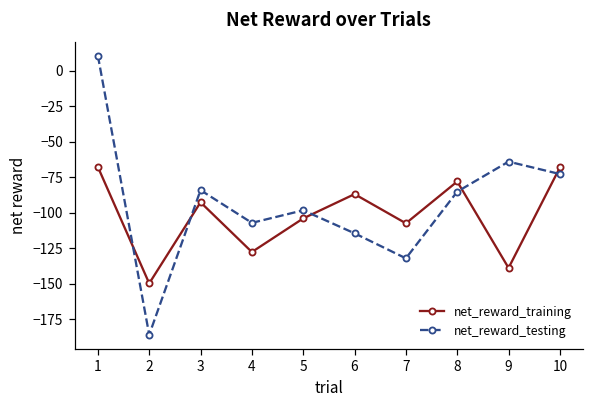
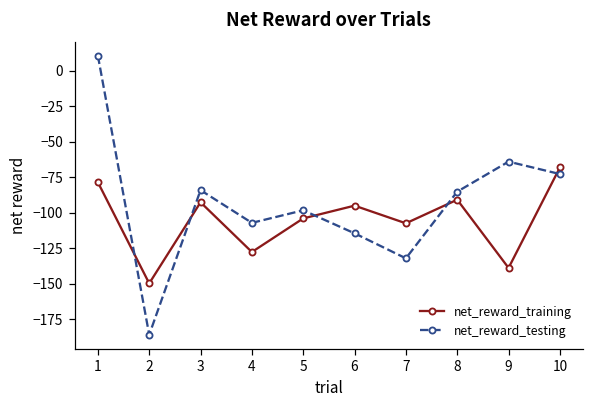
  {
    "net_reward_training": {
-     "1": -68,
+     "1": -79,
      "2": -150,
      "3": -93,
      "4": -128,
      "5": -104,
-     "6": -87,
+     "6": -95,
      "7": -108,
-     "8": -78,
+     "8": -91,
      "9": -139,
      "10": -68
    },
    "net_reward_testing": {
      "1": 11,
      "2": -186,
      "3": -84,
      "4": -107,
      "5": -98,
      "6": -115,
      "7": -132,
      "8": -85,
      "9": -64,
      "10": -73
    }
  }
